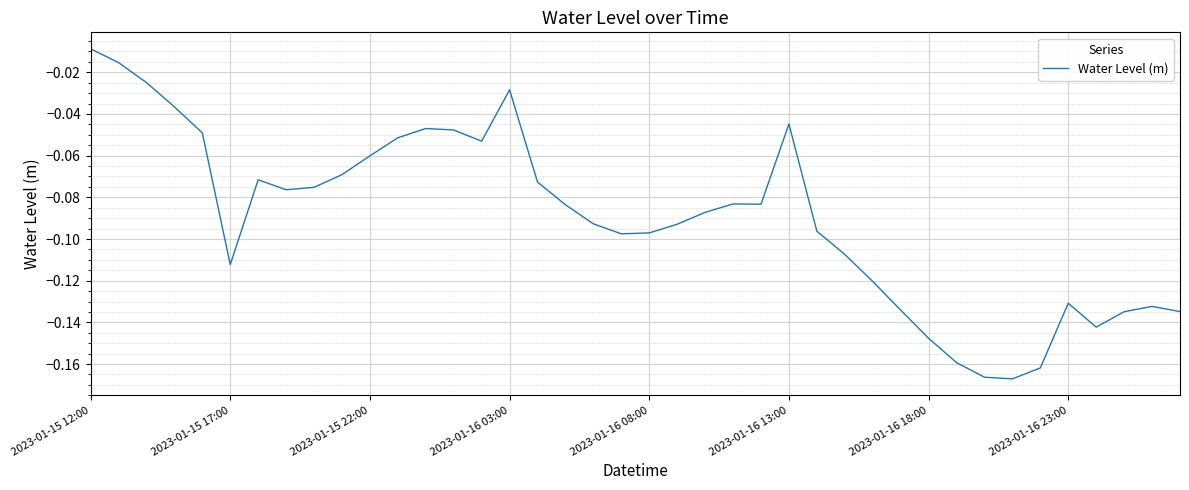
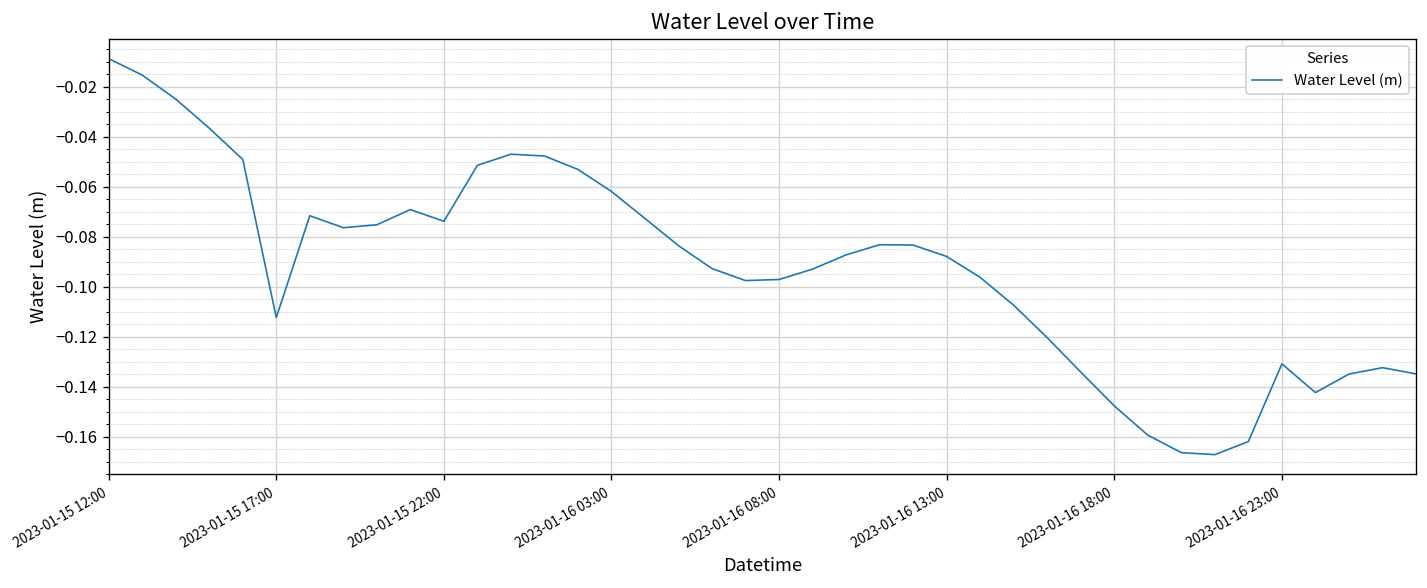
  {
    "2023-01-15 12:00": -0.009,
    "2023-01-15 17:00": -0.112,
-   "2023-01-15 22:00": -0.060,
-   "2023-01-16 03:00": -0.028,
+   "2023-01-15 22:00": -0.074,
+   "2023-01-16 03:00": -0.062,
    "2023-01-16 08:00": -0.097,
-   "2023-01-16 13:00": -0.045,
+   "2023-01-16 13:00": -0.088,
    "2023-01-16 18:00": -0.148,
    "2023-01-16 23:00": -0.131
  }
